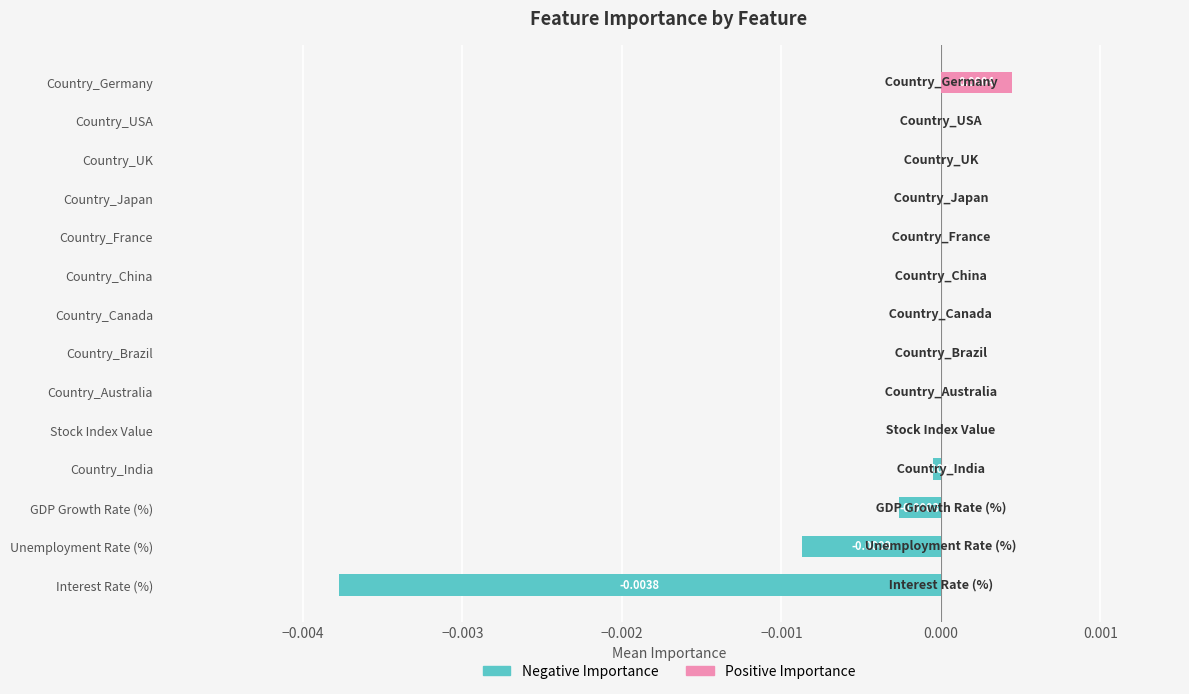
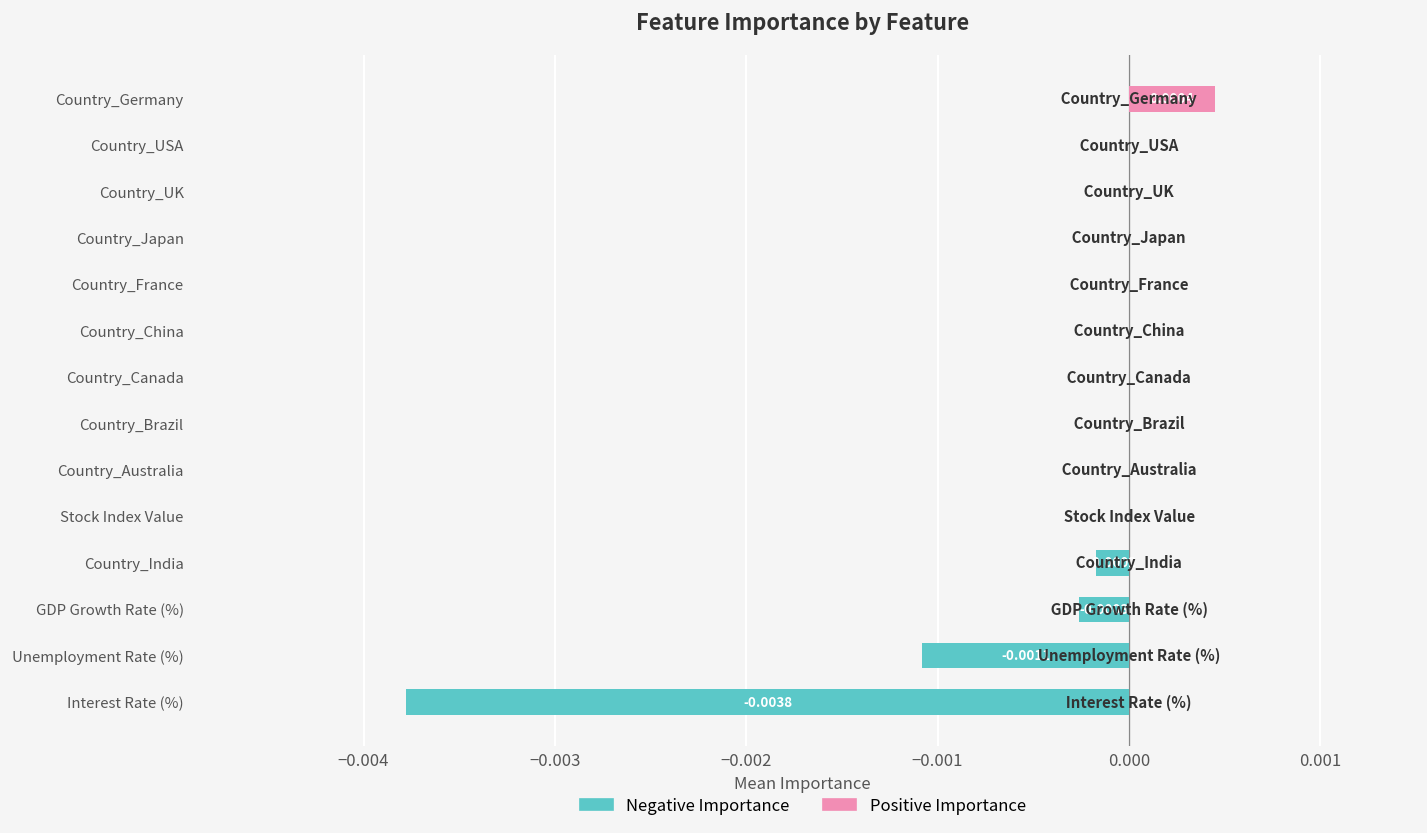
  {
    "Negative Importance": {
-     "Country_India": -0.0000,
-     "Unemployment Rate (%)": -0.00087,
+     "Country_India": -0.0002,
+     "Unemployment Rate (%)": -0.00108,
      "Interest Rate (%)": -0.0038
    }
  }
